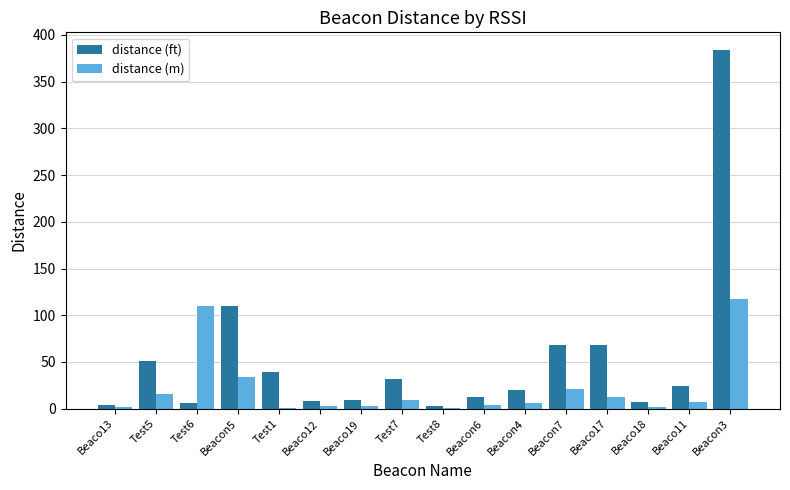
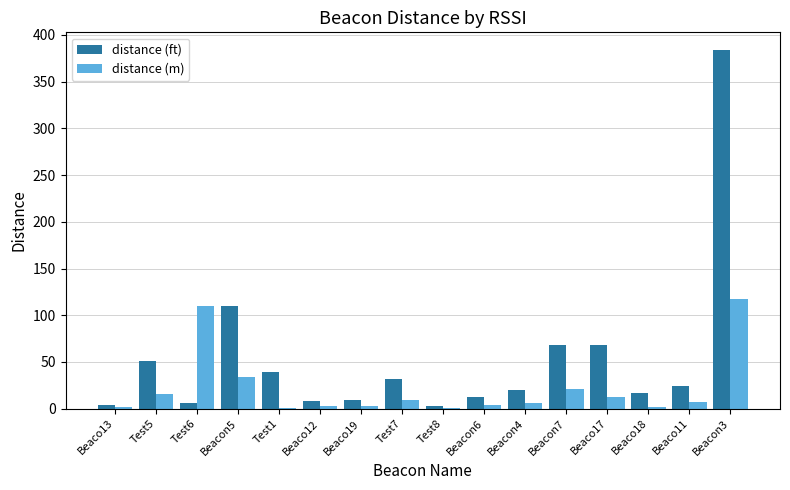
  {
    "distance (ft)": {
      "Beaco13": 0,
      "Test5": 50,
      "Test6": 10,
      "Beacon5": 110,
      "Test1": 40,
      "Beaco12": 10,
      "Beaco19": 10,
      "Test7": 30,
      "Test8": 0,
      "Beacon6": 10,
      "Beacon4": 20,
      "Beacon7": 70,
      "Beaco17": 70,
-     "Beaco18": 10,
+     "Beaco18": 20,
      "Beaco11": 20,
      "Beacon3": 380
    },
    "distance (m)": {
      "Test5": 20,
      "Test6": 110,
      "Beacon5": 30,
      "Beaco19": 0,
      "Test7": 10,
      "Beacon6": 0,
      "Beacon4": 10,
      "Beacon7": 20,
      "Beaco17": 10,
      "Beaco11": 10,
      "Beacon3": 120
    }
  }
